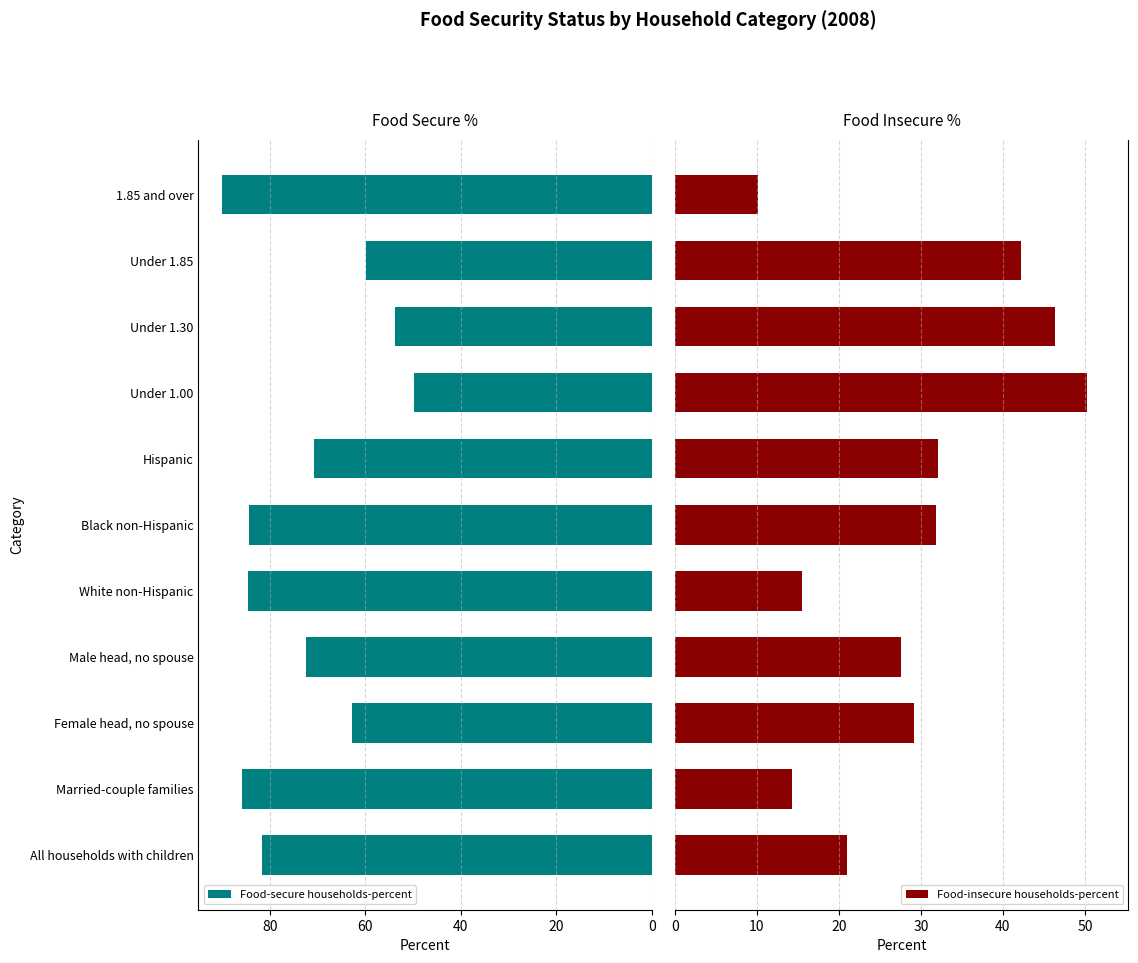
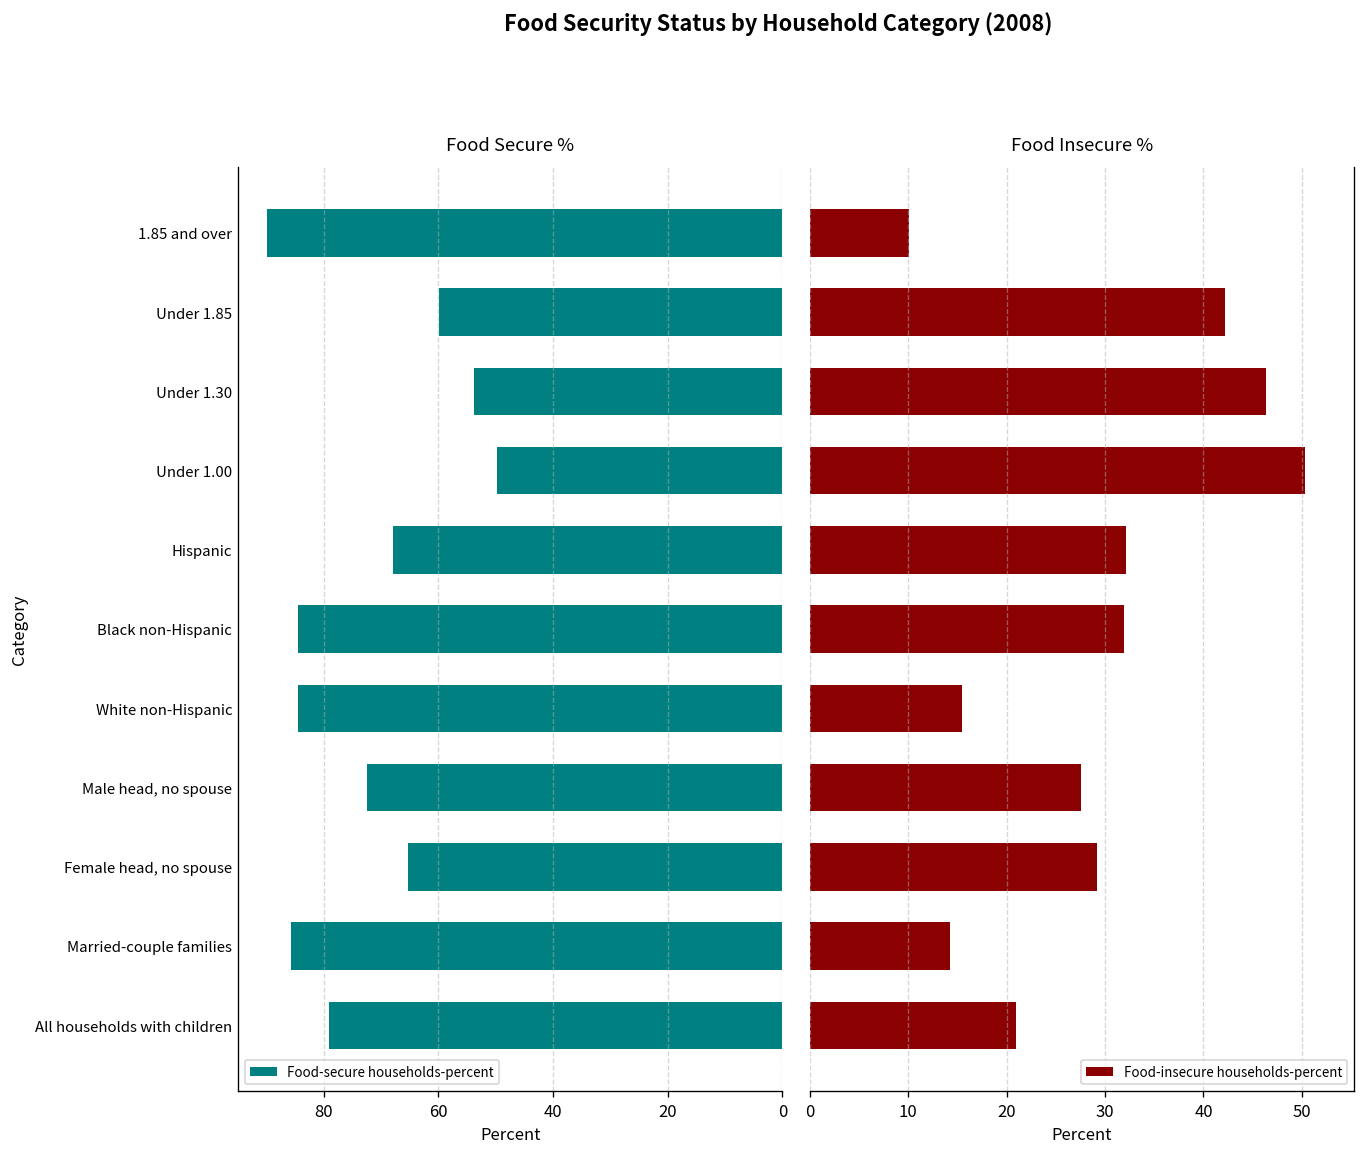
  {
    "Food Secure %": {
      "1.85 and over": 90,
      "Under 1.85": 60,
      "Under 1.30": 54,
      "Under 1.00": 50,
-     "Hispanic": 71,
+     "Hispanic": 68,
      "Black non-Hispanic": 84,
      "White non-Hispanic": 85,
      "Male head, no spouse": 72,
-     "Female head, no spouse": 63,
+     "Female head, no spouse": 65,
      "Married-couple families": 86,
-     "All households with children": 82
+     "All households with children": 79
    }
  }
